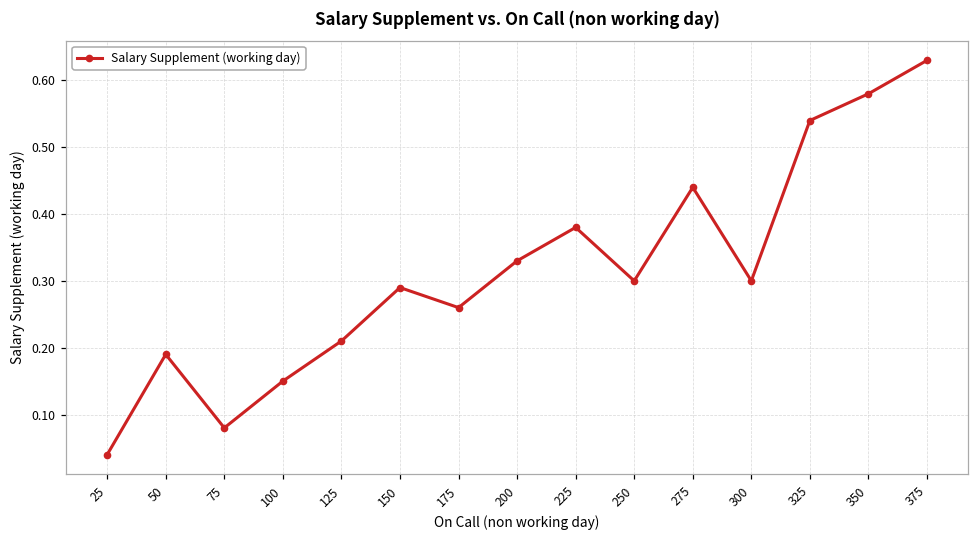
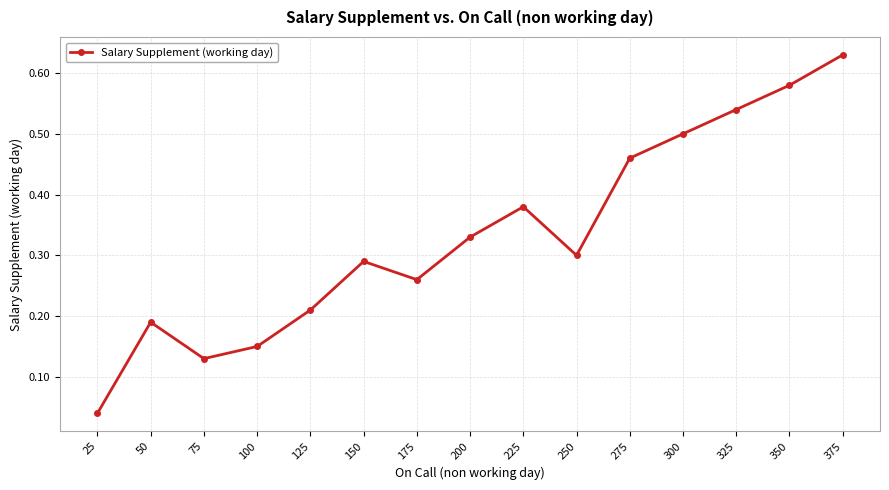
  {
    "25": 0.04,
    "50": 0.19,
-   "75": 0.08,
+   "75": 0.13,
    "100": 0.15,
    "125": 0.21,
    "150": 0.29,
    "175": 0.26,
    "200": 0.33,
    "225": 0.38,
    "250": 0.30,
-   "275": 0.44,
-   "300": 0.3,
+   "275": 0.46,
+   "300": 0.5,
    "325": 0.54,
    "350": 0.58,
    "375": 0.63
  }
